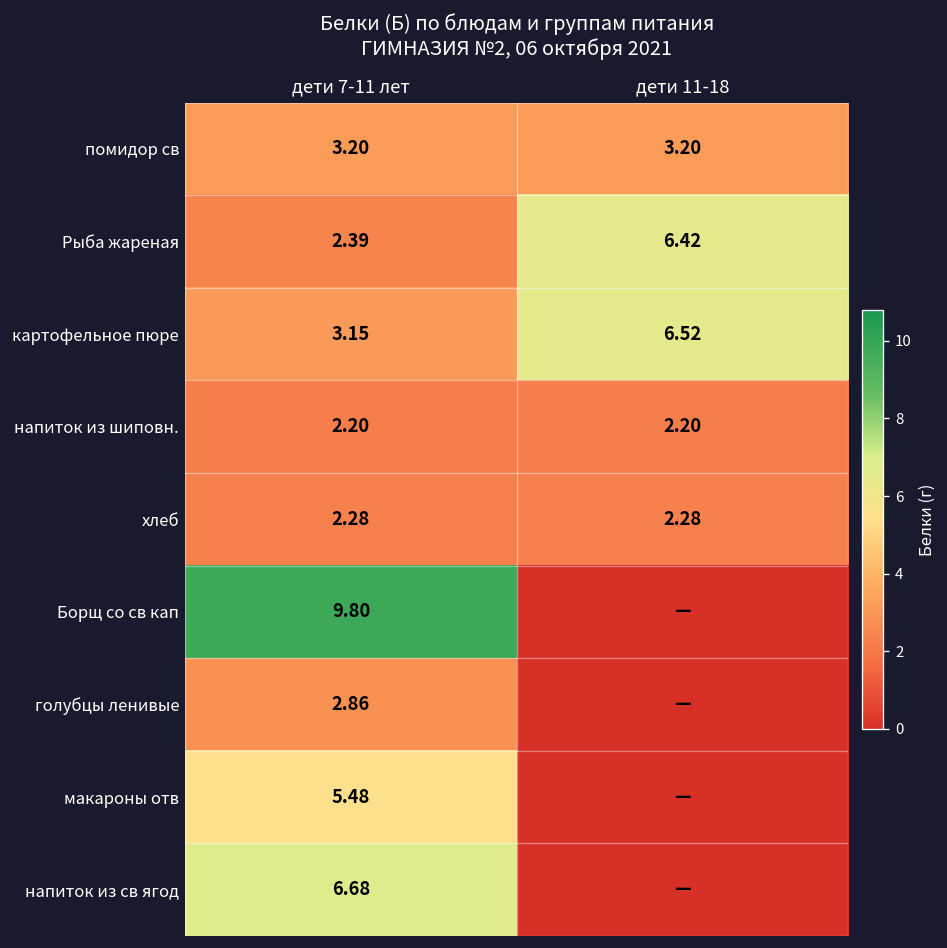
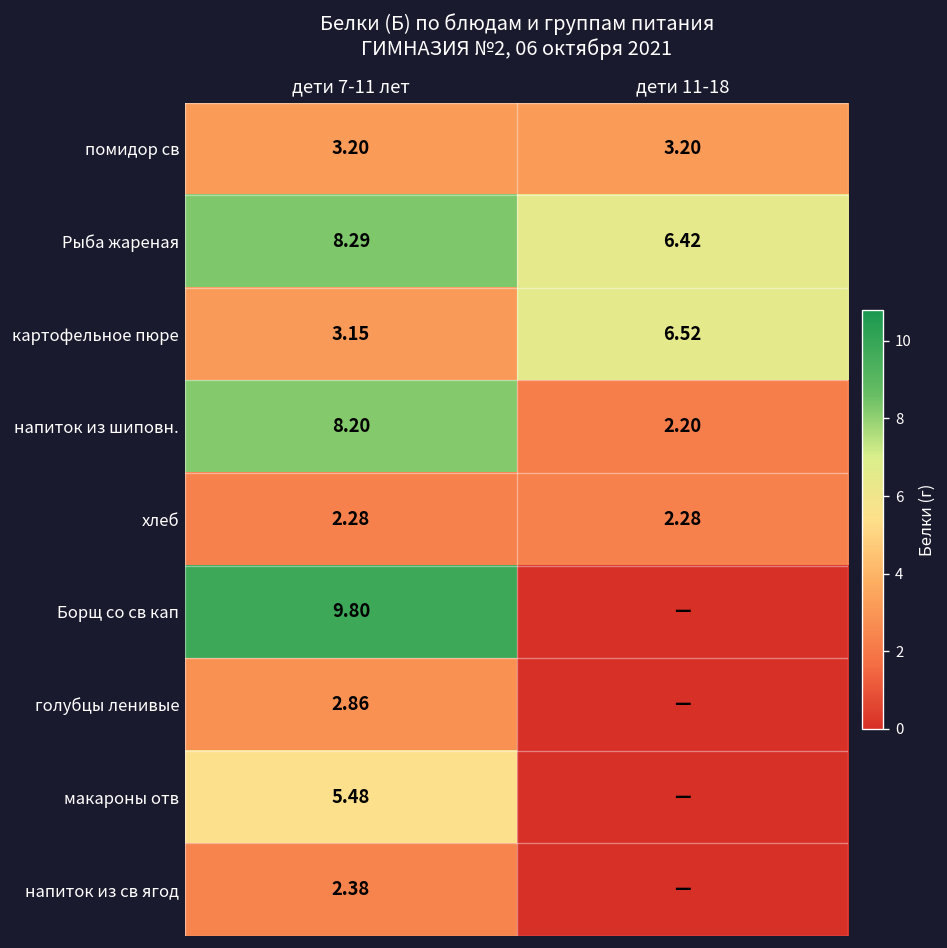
  {
    "помидор св": {
      "дети 7-11 лет": 3.20,
      "дети 11-18": 3.20
    },
    "Рыба жареная": {
-     "дети 7-11 лет": 2.39,
+     "дети 7-11 лет": 8.29,
      "дети 11-18": 6.42
    },
    "картофельное пюре": {
      "дети 7-11 лет": 3.15,
      "дети 11-18": 6.52
    },
    "напиток из шиповн.": {
-     "дети 7-11 лет": 2.20,
+     "дети 7-11 лет": 8.20,
      "дети 11-18": 2.20
    },
    "хлеб": {
      "дети 7-11 лет": 2.28,
      "дети 11-18": 2.28
    },
    "Борщ со св кап": {
      "дети 7-11 лет": 9.80
    },
    "голубцы ленивые": {
      "дети 7-11 лет": 2.86
    },
    "макароны отв": {
      "дети 7-11 лет": 5.48
    },
    "напиток из св ягод": {
-     "дети 7-11 лет": 6.68
+     "дети 7-11 лет": 2.38
    }
  }
